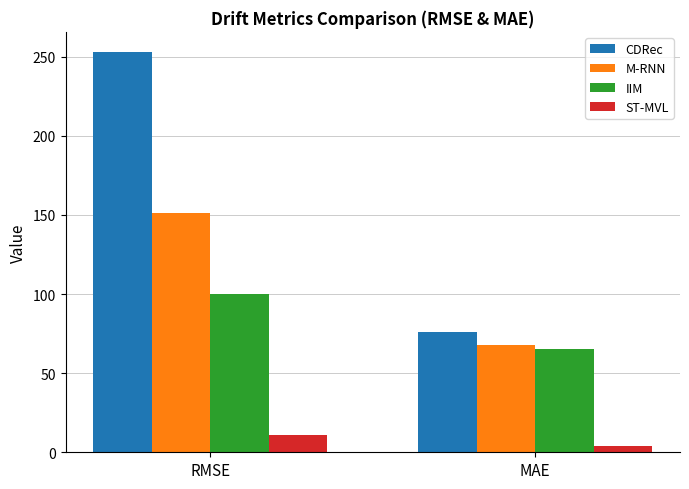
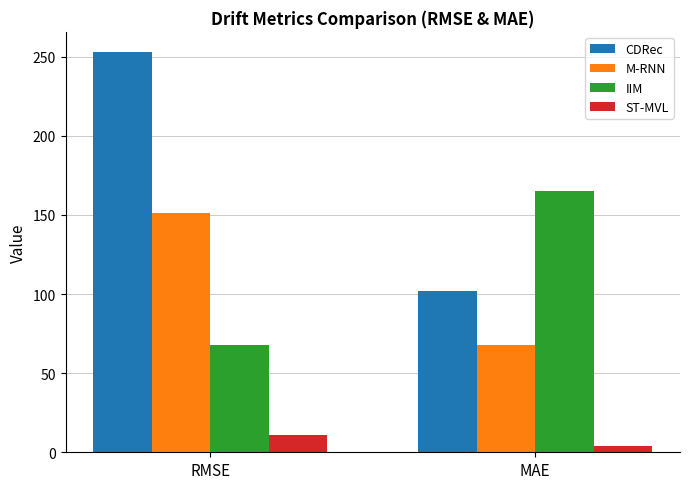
  {
    "CDRec": {
      "RMSE": 253,
-     "MAE": 76
+     "MAE": 102
    },
    "M-RNN": {
      "RMSE": 151,
      "MAE": 68
    },
    "IIM": {
-     "RMSE": 100,
-     "MAE": 65
+     "RMSE": 68,
+     "MAE": 165
    },
    "ST-MVL": {
      "RMSE": 11,
      "MAE": 4
    }
  }
